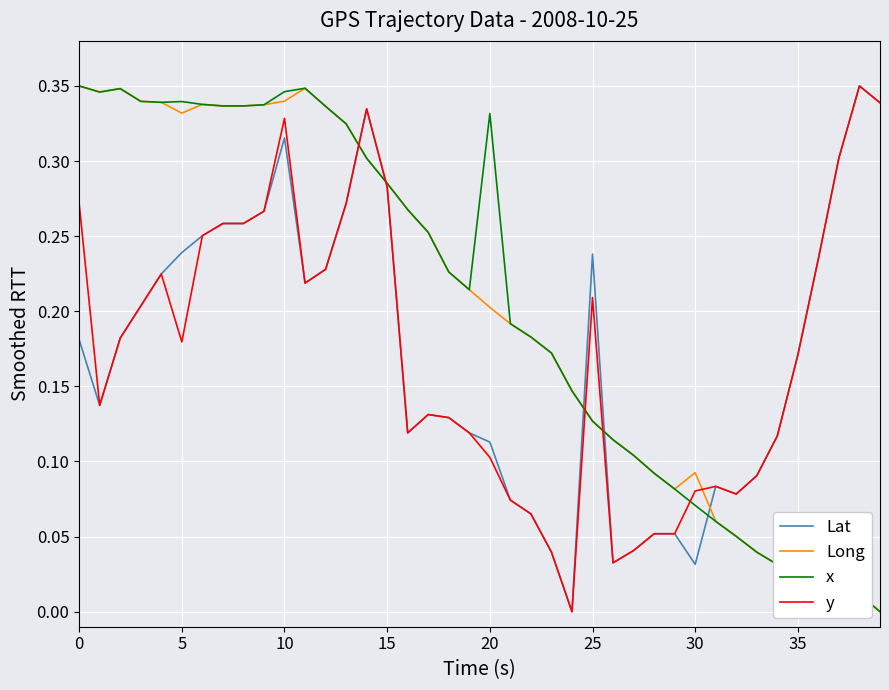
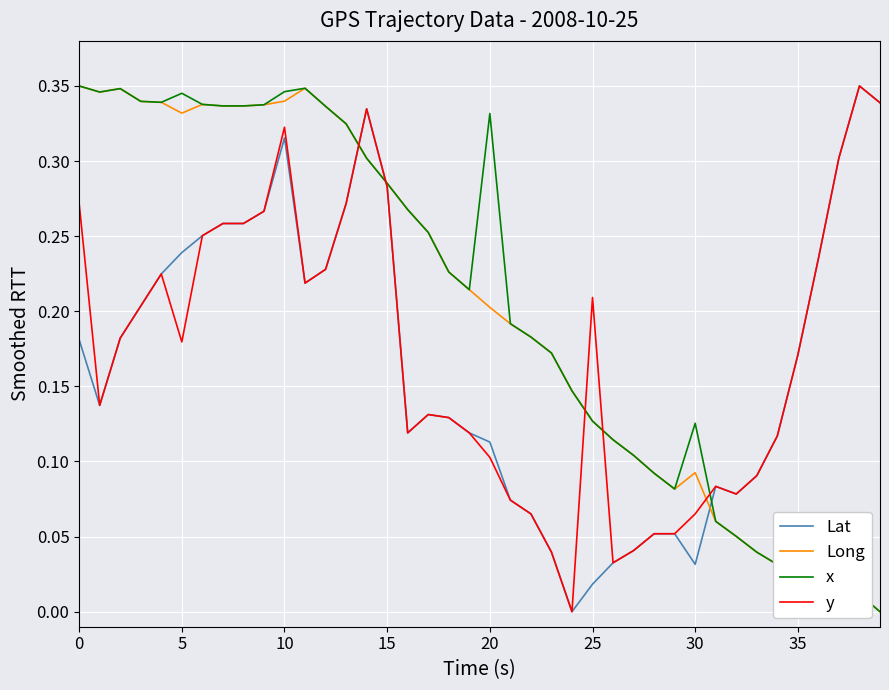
  {
    "Lat": {
      "0": 0.181,
      "5": 0.239,
      "10": 0.315,
      "20": 0.113,
-     "25": 0.238,
+     "25": 0.018,
      "30": 0.032
    },
    "Long": {
      "5": 0.332,
      "10": 0.340,
      "20": 0.203,
      "30": 0.093
    },
    "x": {
-     "5": 0.340,
+     "5": 0.345,
      "10": 0.346,
      "20": 0.332,
-     "30": 0.071
+     "30": 0.125
    },
    "y": {
      "0": 0.272,
      "5": 0.180,
-     "10": 0.328,
+     "10": 0.323,
      "20": 0.103,
      "25": 0.209,
-     "30": 0.080
+     "30": 0.065
    }
  }
